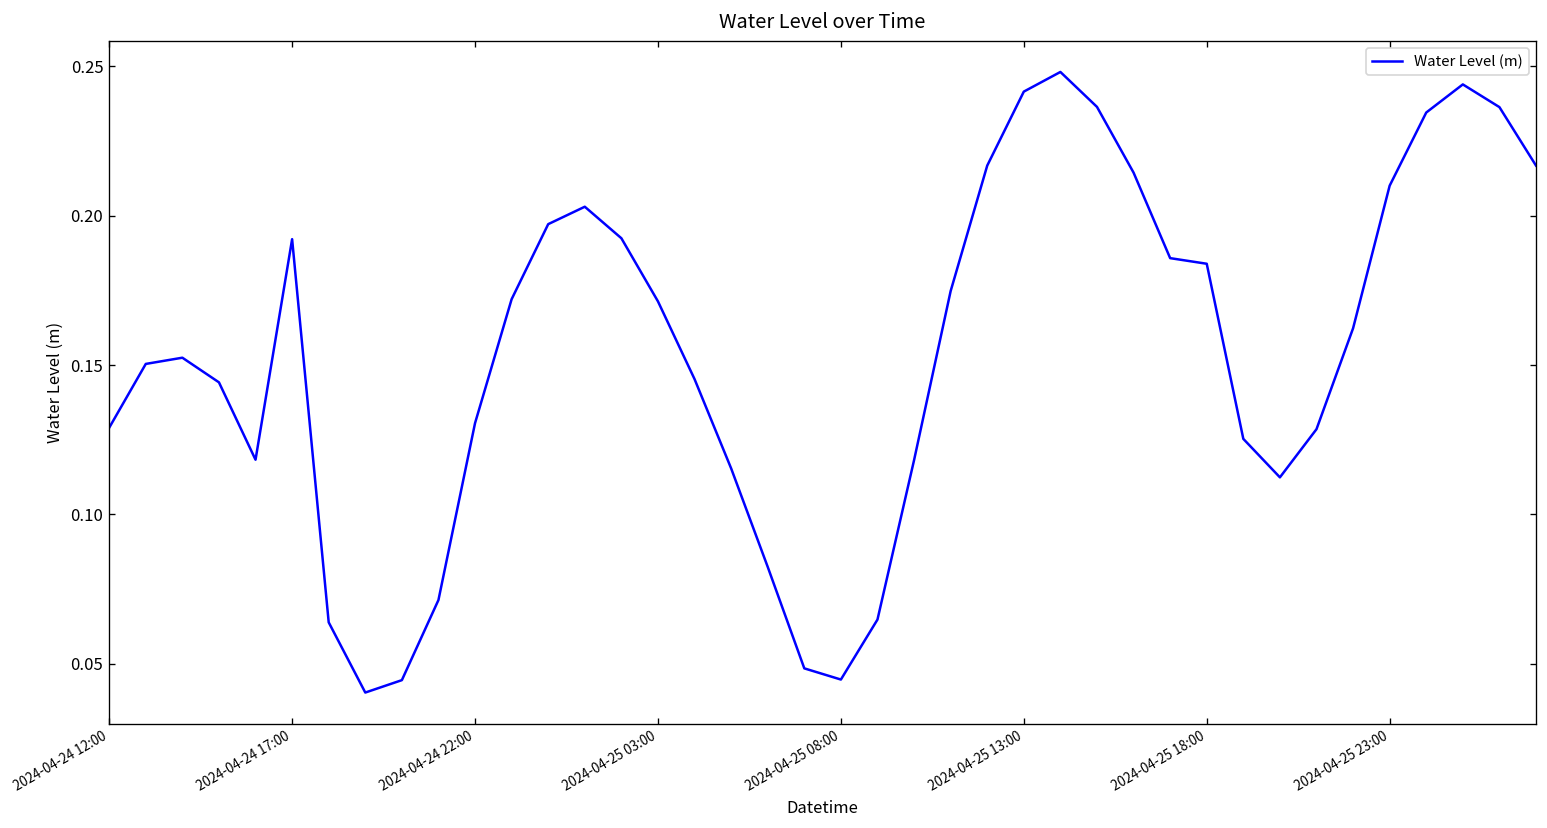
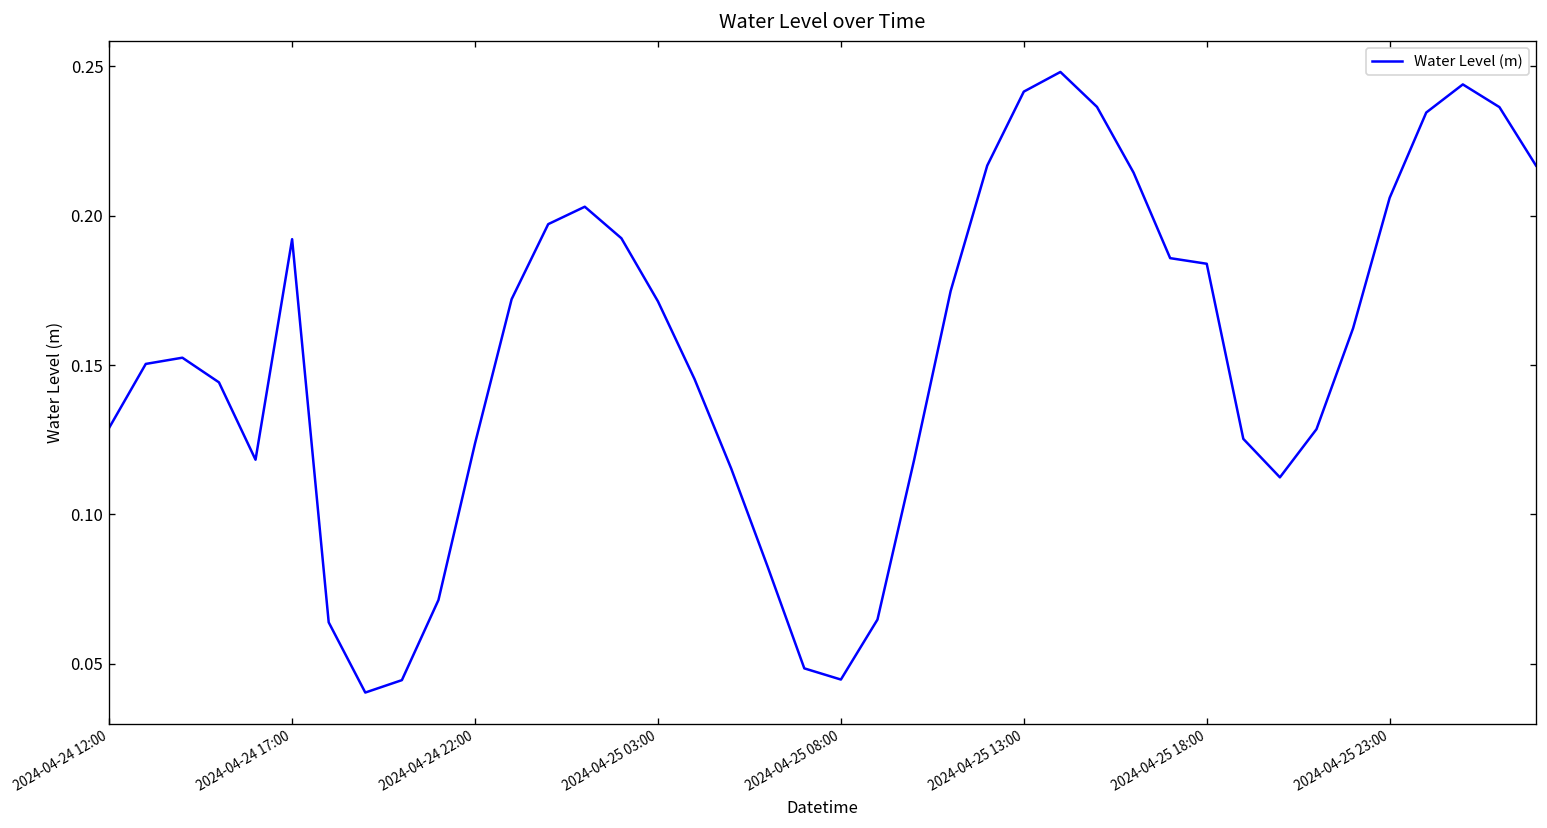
  {
    "2024-04-24 12:00": 0.129,
    "2024-04-24 17:00": 0.192,
-   "2024-04-24 22:00": 0.131,
+   "2024-04-24 22:00": 0.124,
    "2024-04-25 03:00": 0.171,
    "2024-04-25 08:00": 0.045,
    "2024-04-25 13:00": 0.242,
    "2024-04-25 18:00": 0.184,
-   "2024-04-25 23:00": 0.210
+   "2024-04-25 23:00": 0.206
  }
